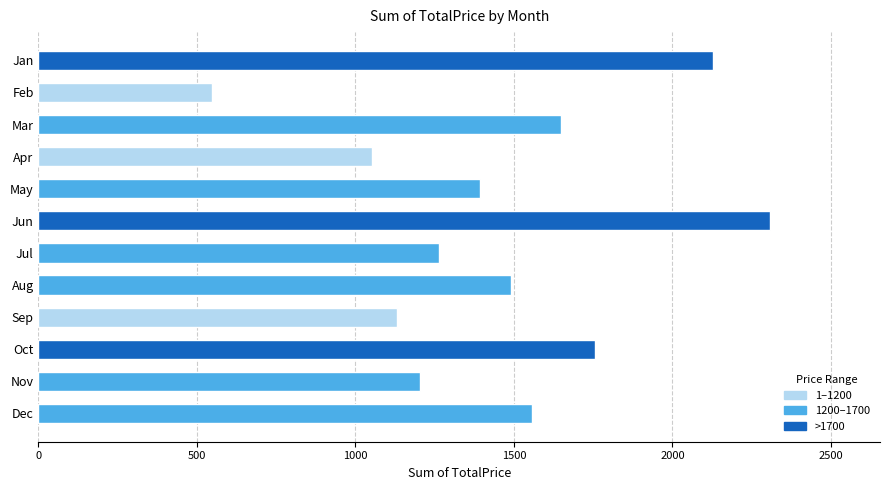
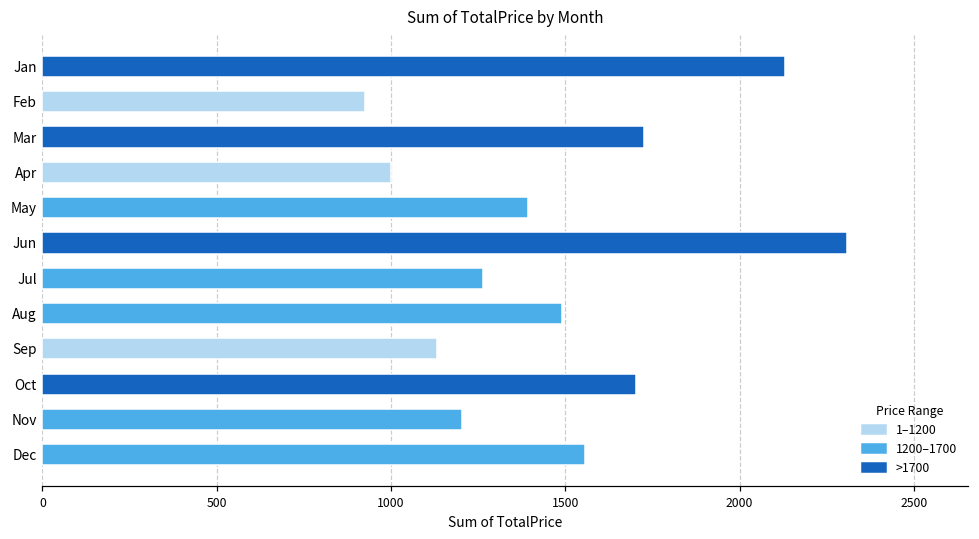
  {
    "Jan": 2130,
-   "Feb": 550,
-   "Mar": 1650,
-   "Apr": 1050,
+   "Feb": 930,
+   "Mar": 1720,
+   "Apr": 1000,
    "May": 1390,
    "Jun": 2310,
    "Jul": 1260,
    "Aug": 1490,
    "Sep": 1130,
-   "Oct": 1760,
+   "Oct": 1700,
    "Nov": 1200,
    "Dec": 1560
  }
